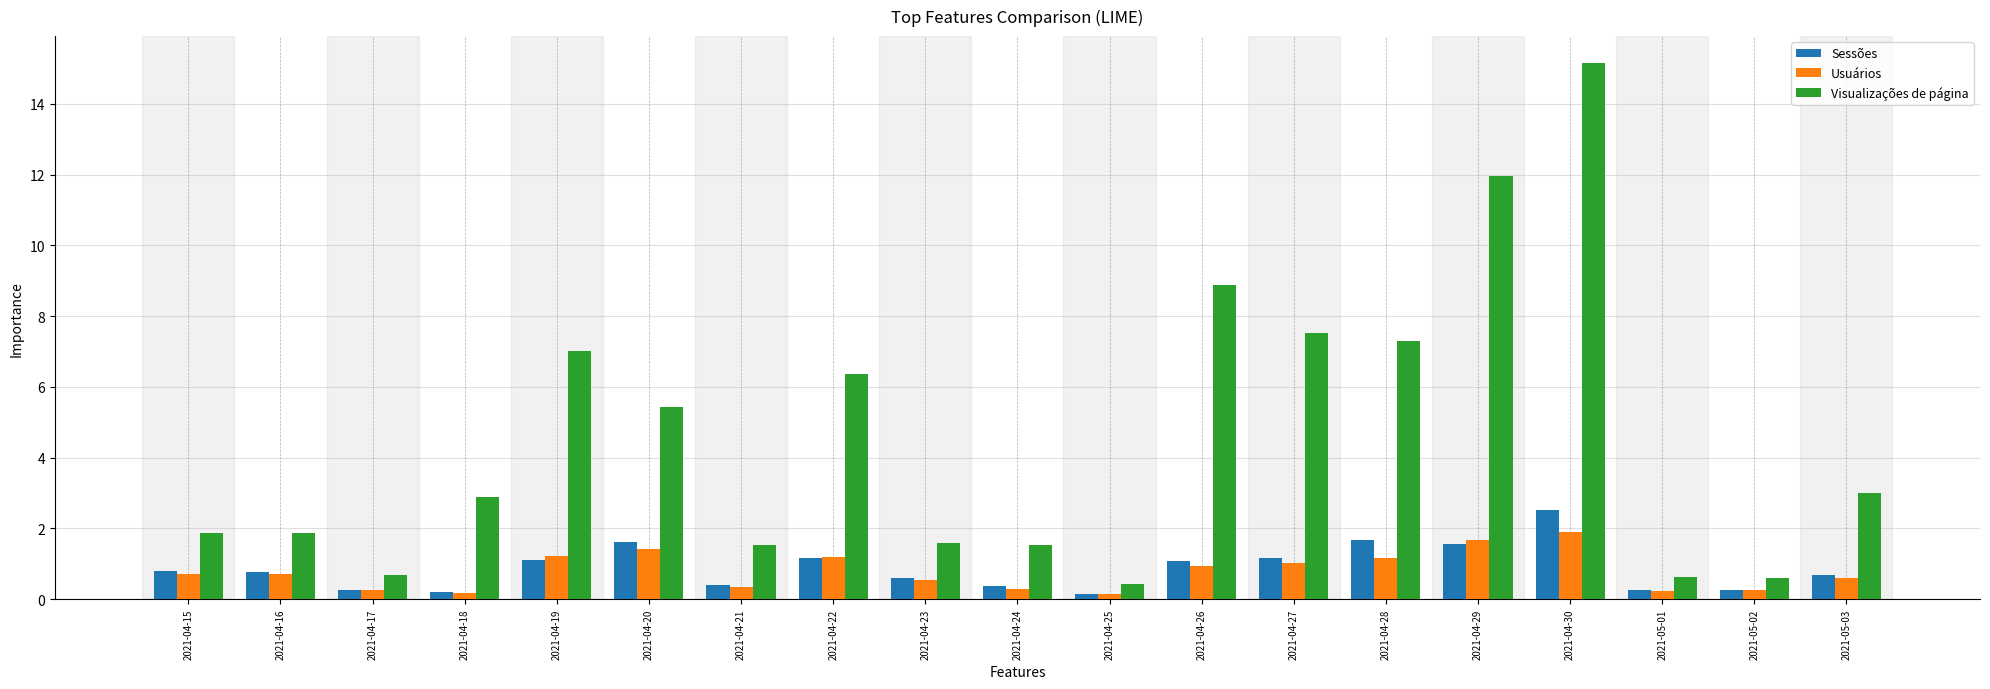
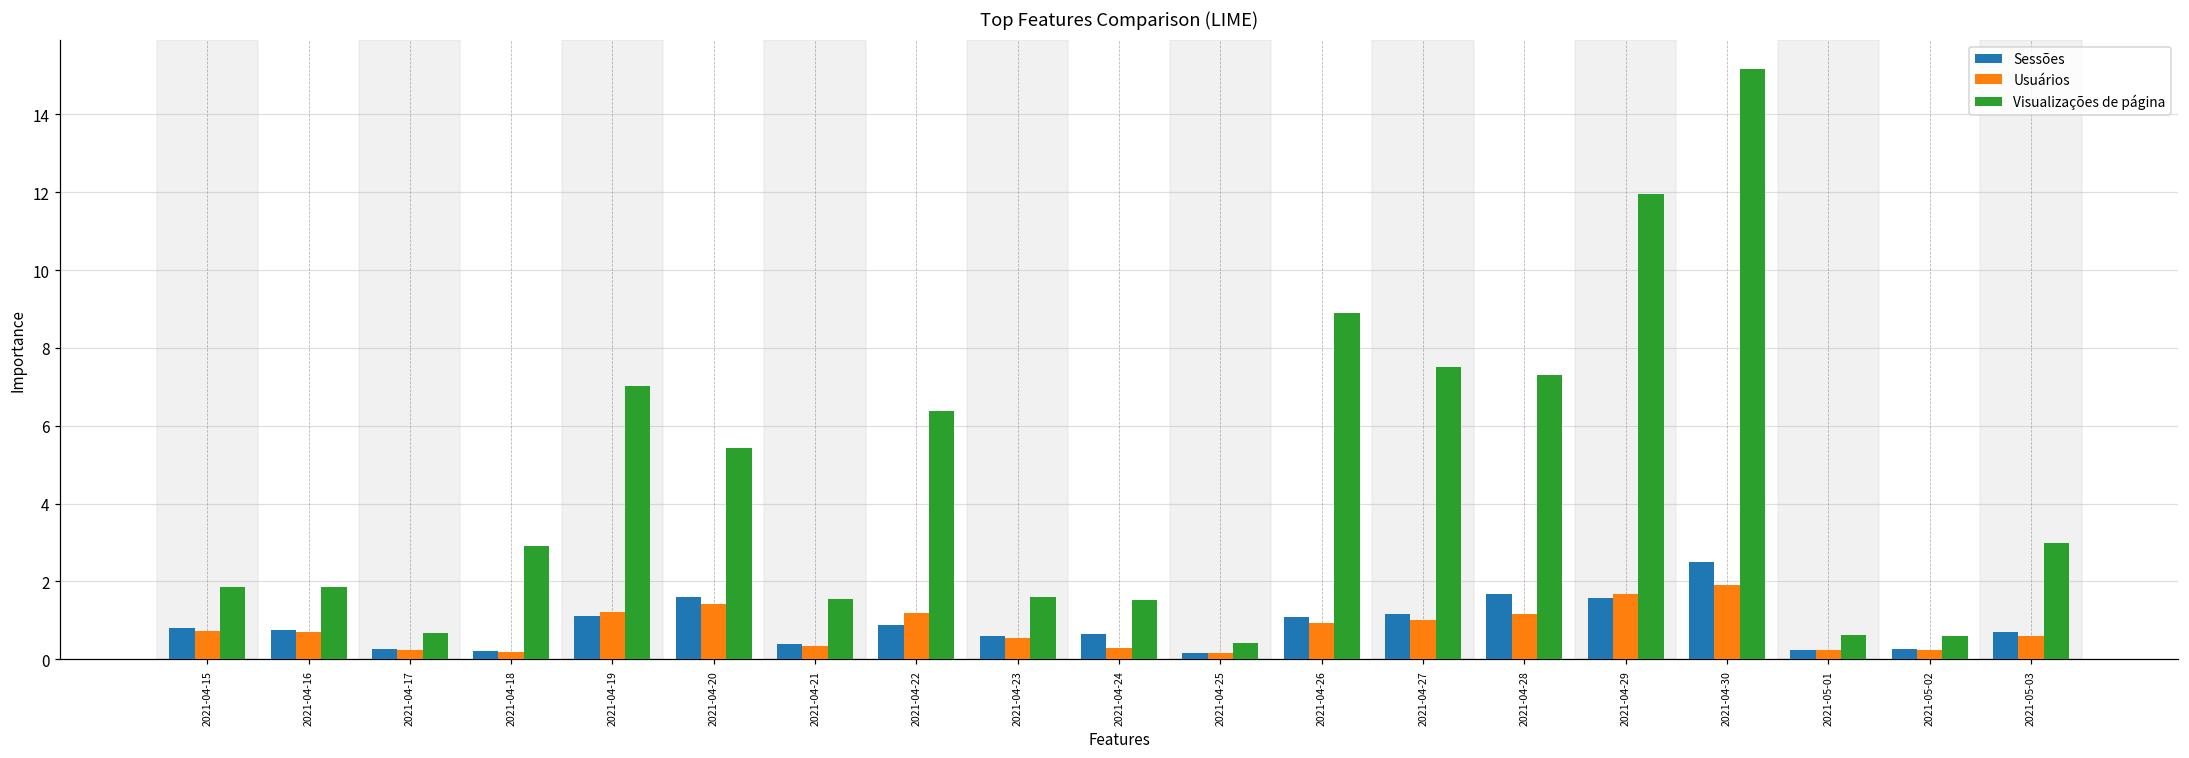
  {
    "Sessões": {
      "2021-04-15": 0.8,
      "2021-04-16": 0.8,
      "2021-04-17": 0.3,
      "2021-04-18": 0.2,
      "2021-04-19": 1.1,
      "2021-04-20": 1.6,
      "2021-04-21": 0.4,
-     "2021-04-22": 1.2,
+     "2021-04-22": 0.9,
      "2021-04-23": 0.6,
-     "2021-04-24": 0.4,
+     "2021-04-24": 0.6,
      "2021-04-25": 0.2,
      "2021-04-26": 1.1,
      "2021-04-27": 1.2,
      "2021-04-28": 1.7,
      "2021-04-29": 1.6,
      "2021-04-30": 2.5,
      "2021-05-01": 0.3,
      "2021-05-02": 0.3,
      "2021-05-03": 0.7
    },
    "Usuários": {
      "2021-04-15": 0.7,
      "2021-04-16": 0.7,
      "2021-04-17": 0.3,
      "2021-04-18": 0.2,
      "2021-04-19": 1.2,
      "2021-04-20": 1.4,
      "2021-04-21": 0.4,
      "2021-04-22": 1.2,
      "2021-04-23": 0.6,
      "2021-04-24": 0.3,
      "2021-04-25": 0.2,
      "2021-04-26": 0.9,
      "2021-04-27": 1.0,
      "2021-04-28": 1.2,
      "2021-04-29": 1.7,
      "2021-04-30": 1.9,
      "2021-05-01": 0.2,
      "2021-05-02": 0.3,
      "2021-05-03": 0.6
    },
    "Visualizações de página": {
      "2021-04-15": 1.9,
      "2021-04-16": 1.9,
      "2021-04-17": 0.7,
      "2021-04-18": 2.9,
      "2021-04-19": 7.0,
      "2021-04-20": 5.4,
      "2021-04-21": 1.5,
      "2021-04-22": 6.4,
      "2021-04-23": 1.6,
      "2021-04-24": 1.5,
      "2021-04-25": 0.4,
      "2021-04-26": 8.9,
      "2021-04-27": 7.5,
      "2021-04-28": 7.3,
      "2021-04-29": 12.0,
      "2021-04-30": 15.2,
      "2021-05-01": 0.6,
      "2021-05-02": 0.6,
      "2021-05-03": 3.0
    }
  }
